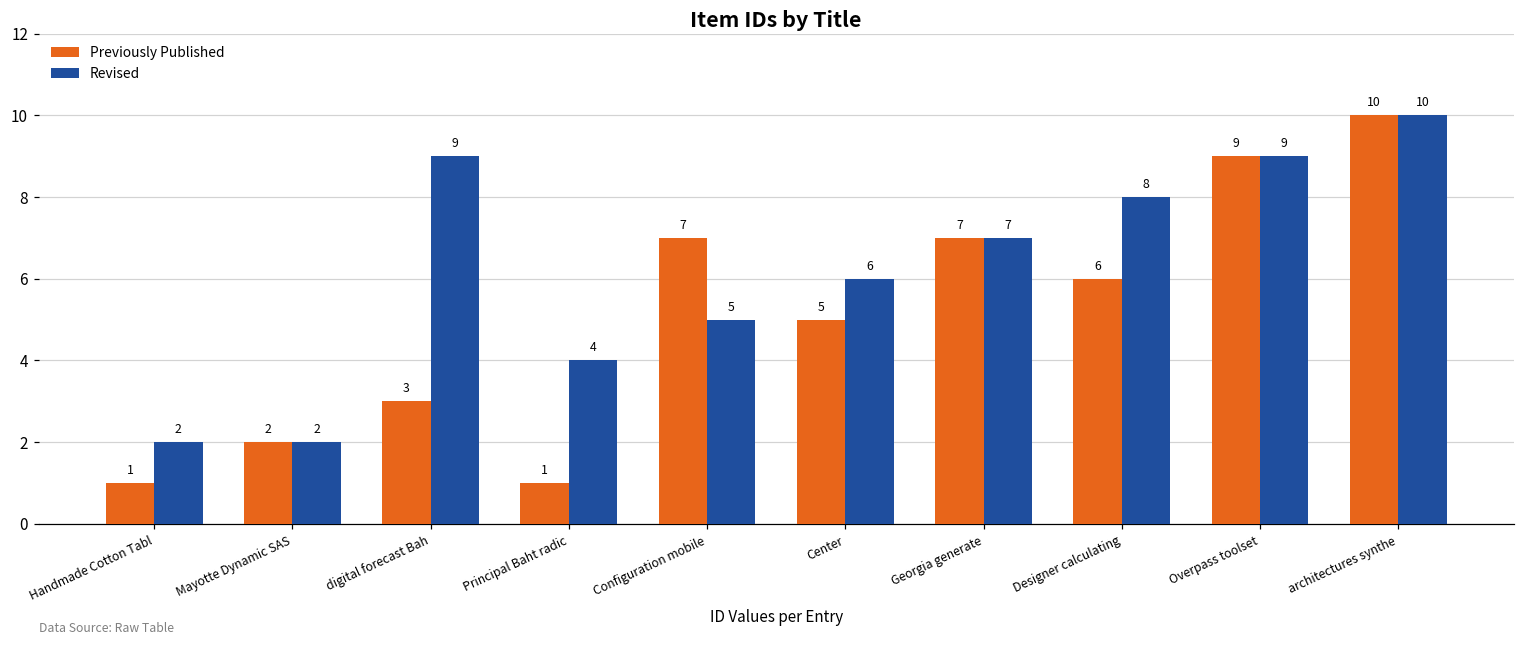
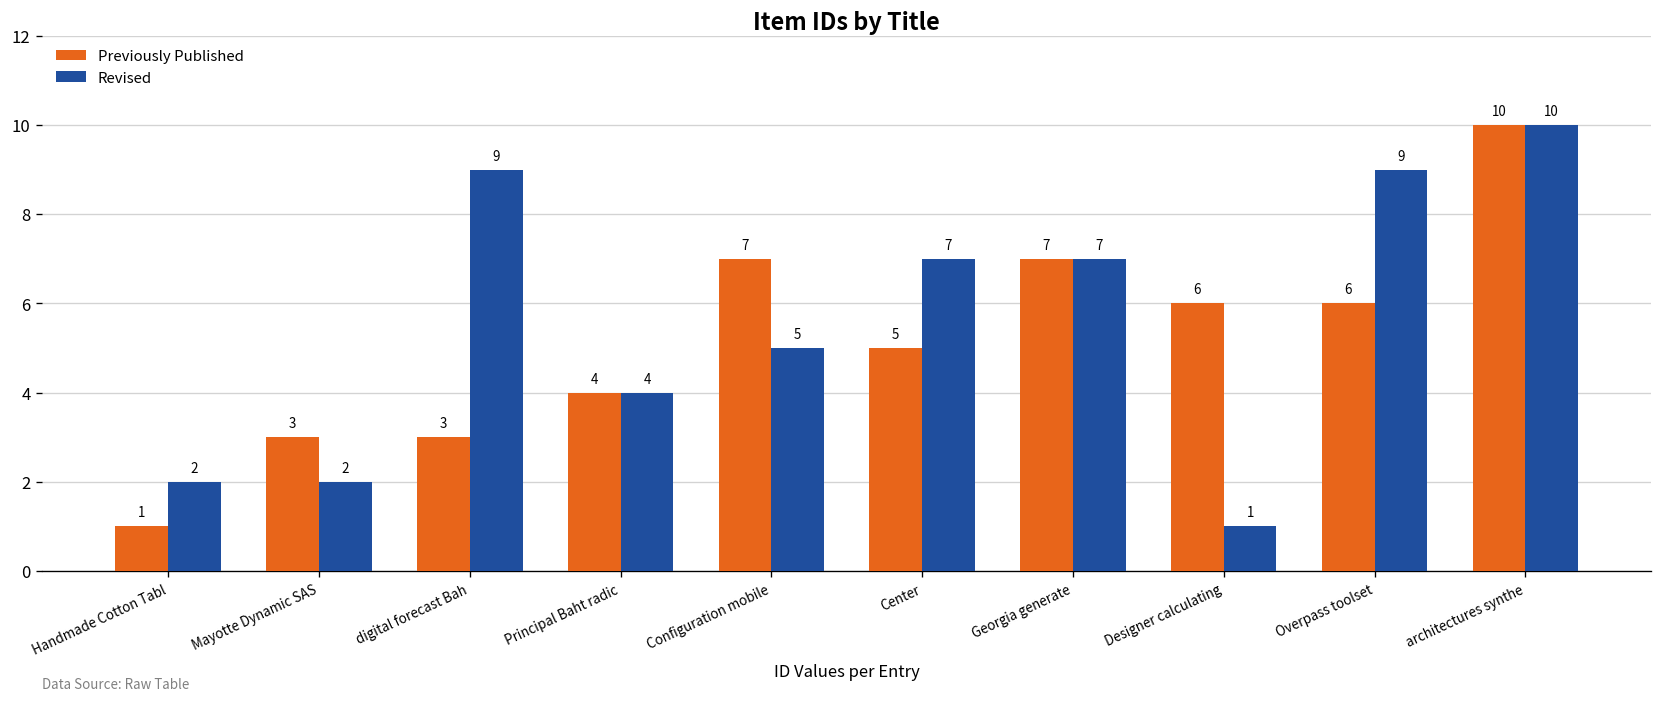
  {
    "Previously Published": {
      "Handmade Cotton Tabl": 1,
-     "Mayotte Dynamic SAS": 2,
+     "Mayotte Dynamic SAS": 3,
      "digital forecast Bah": 3,
-     "Principal Baht radic": 1,
+     "Principal Baht radic": 4,
      "Configuration mobile": 7,
      "Center": 5,
      "Georgia generate": 7,
      "Designer calculating": 6,
-     "Overpass toolset": 9,
+     "Overpass toolset": 6,
      "architectures synthe": 10
    },
    "Revised": {
      "Handmade Cotton Tabl": 2,
      "Mayotte Dynamic SAS": 2,
      "digital forecast Bah": 9,
      "Principal Baht radic": 4,
      "Configuration mobile": 5,
-     "Center": 6,
+     "Center": 7,
      "Georgia generate": 7,
-     "Designer calculating": 8,
+     "Designer calculating": 1,
      "Overpass toolset": 9,
      "architectures synthe": 10
    }
  }
